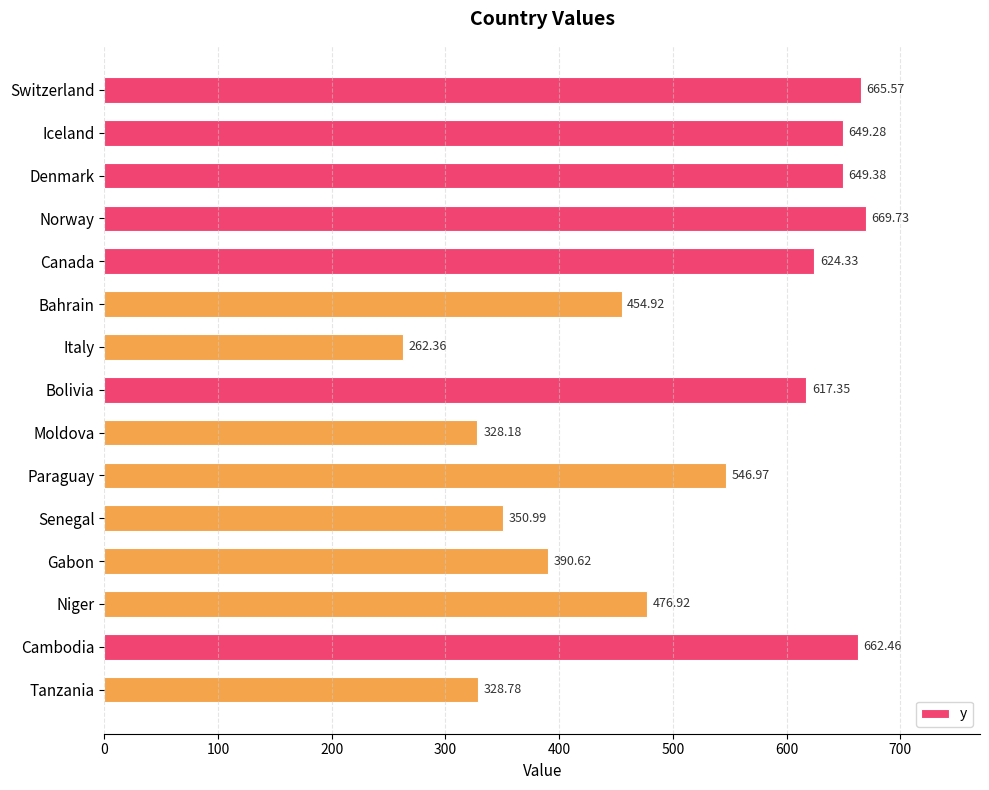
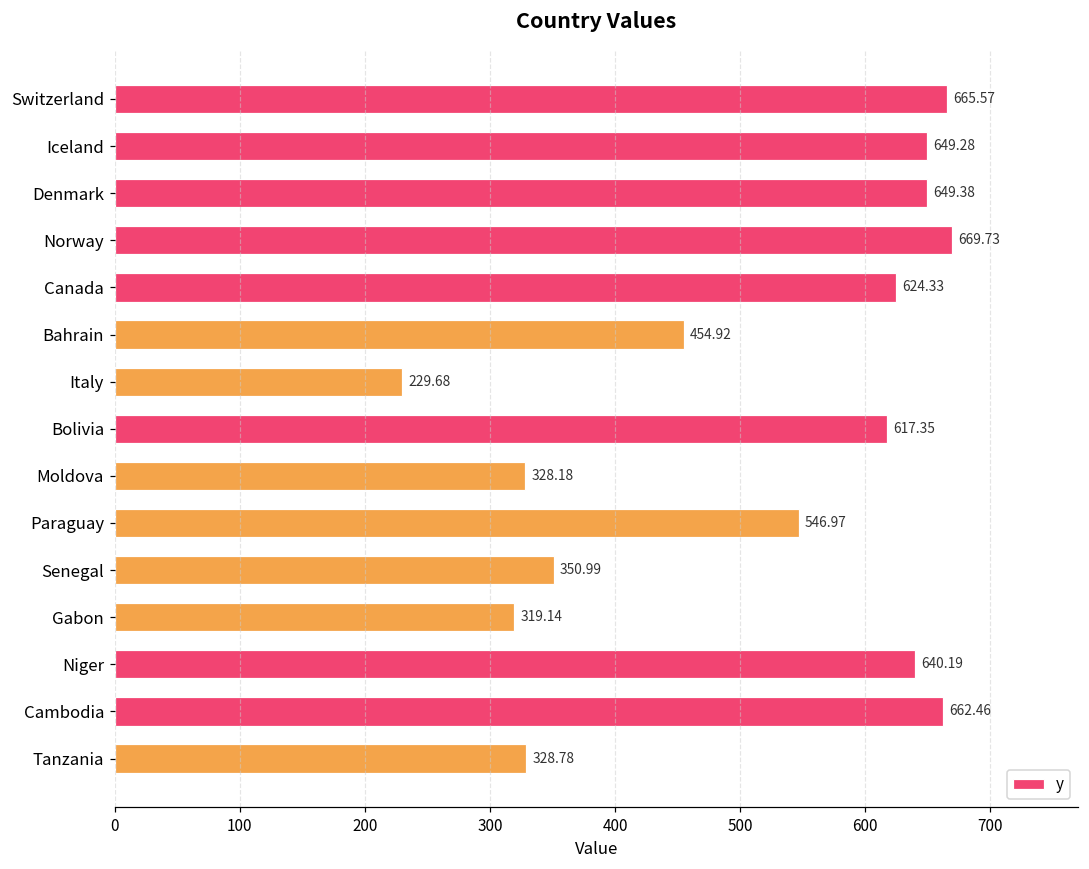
  {
    "Switzerland": 665.57,
    "Iceland": 649.28,
    "Denmark": 649.38,
    "Norway": 669.73,
    "Canada": 624.33,
    "Bahrain": 454.92,
-   "Italy": 262.36,
+   "Italy": 229.68,
    "Bolivia": 617.35,
    "Moldova": 328.18,
    "Paraguay": 546.97,
    "Senegal": 350.99,
-   "Gabon": 390.62,
-   "Niger": 476.92,
+   "Gabon": 319.14,
+   "Niger": 640.19,
    "Cambodia": 662.46,
    "Tanzania": 328.78
  }
